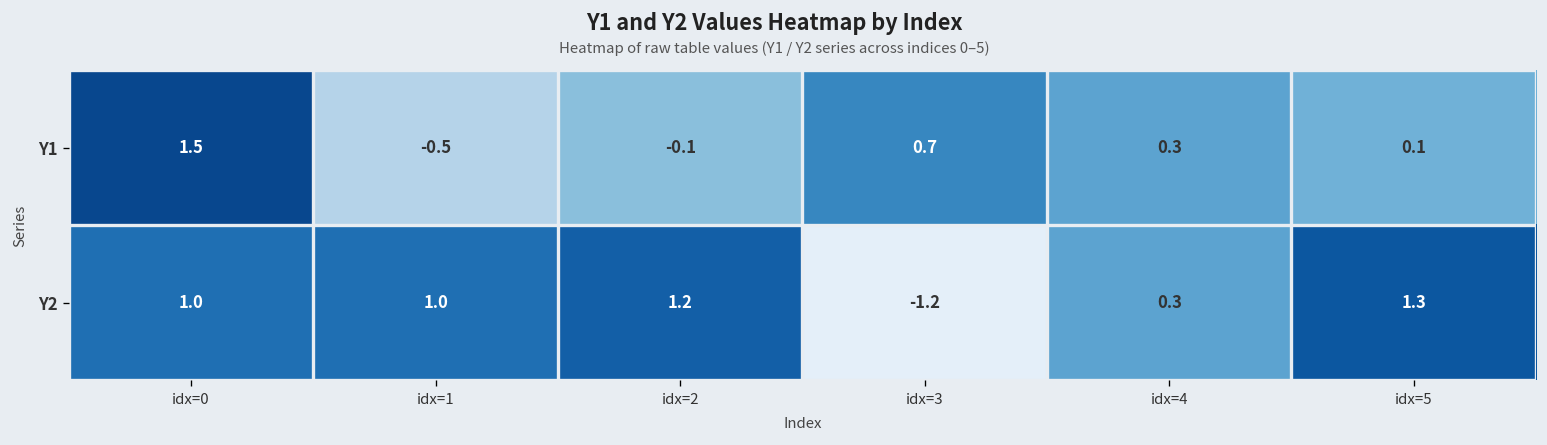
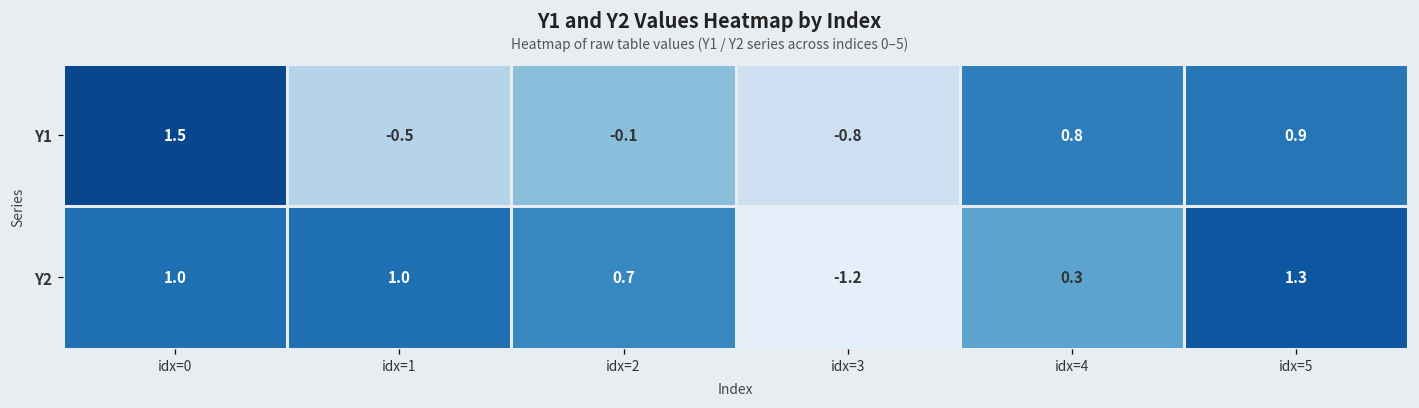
  {
    "Y1": {
      "idx=0": 1.5,
      "idx=1": -0.5,
      "idx=2": -0.1,
-     "idx=3": 0.7,
-     "idx=4": 0.3,
-     "idx=5": 0.1
+     "idx=3": -0.8,
+     "idx=4": 0.8,
+     "idx=5": 0.9
    },
    "Y2": {
      "idx=0": 1.0,
      "idx=1": 1.0,
-     "idx=2": 1.2,
+     "idx=2": 0.7,
      "idx=3": -1.2,
      "idx=4": 0.3,
      "idx=5": 1.3
    }
  }
